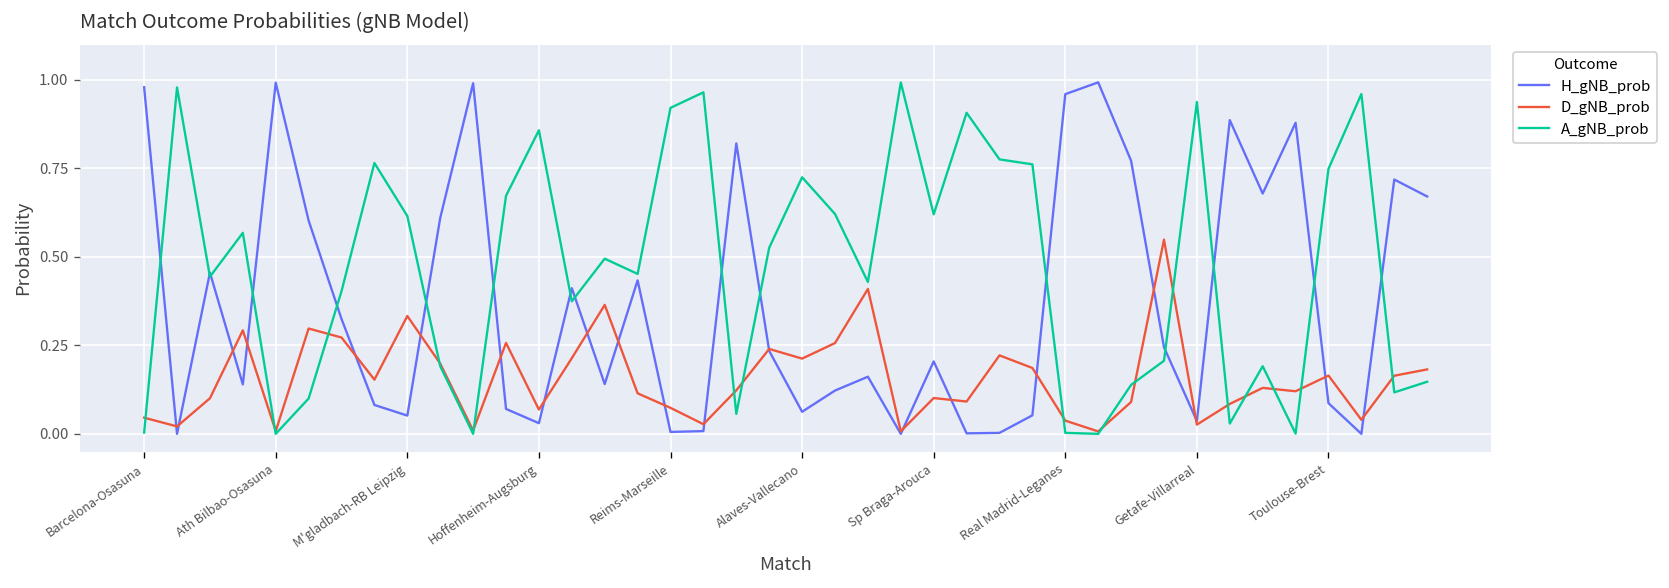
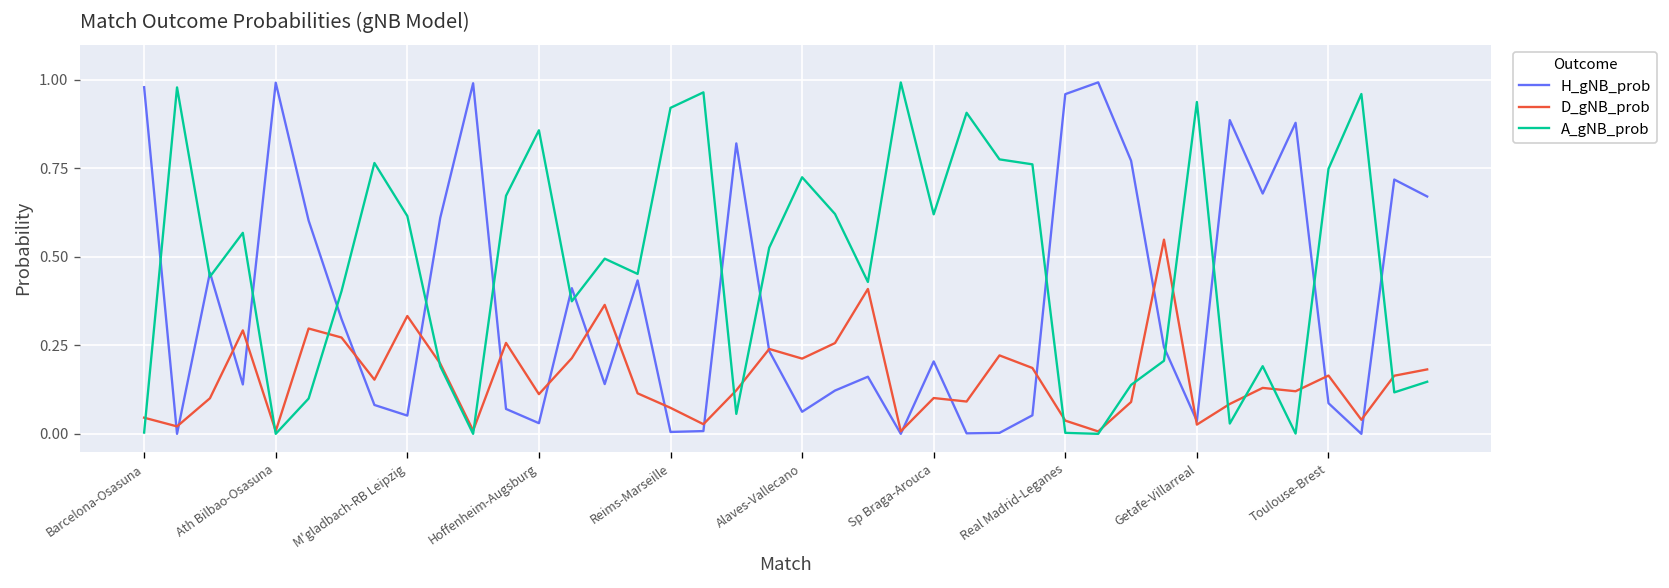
  {
    "H_gNB_prob": {
      "Barcelona-Osasuna": 0.98,
      "Ath Bilbao-Osasuna": 0.99,
      "M'gladbach-RB Leipzig": 0.05,
      "Hoffenheim-Augsburg": 0.03,
      "Reims-Marseille": 0.01,
      "Alaves-Vallecano": 0.06,
      "Sp Braga-Arouca": 0.20,
      "Real Madrid-Leganes": 0.96,
      "Getafe-Villarreal": 0.04,
      "Toulouse-Brest": 0.09
    },
    "D_gNB_prob": {
      "Barcelona-Osasuna": 0.05,
      "M'gladbach-RB Leipzig": 0.33,
-     "Hoffenheim-Augsburg": 0.07,
+     "Hoffenheim-Augsburg": 0.11,
      "Reims-Marseille": 0.07,
      "Alaves-Vallecano": 0.21,
      "Sp Braga-Arouca": 0.10,
      "Real Madrid-Leganes": 0.04,
      "Getafe-Villarreal": 0.03,
      "Toulouse-Brest": 0.16
    },
    "A_gNB_prob": {
      "Barcelona-Osasuna": 0.00,
      "M'gladbach-RB Leipzig": 0.62,
      "Hoffenheim-Augsburg": 0.86,
      "Reims-Marseille": 0.92,
      "Alaves-Vallecano": 0.73,
      "Sp Braga-Arouca": 0.62,
      "Real Madrid-Leganes": 0.00,
      "Getafe-Villarreal": 0.94,
      "Toulouse-Brest": 0.75
    }
  }
